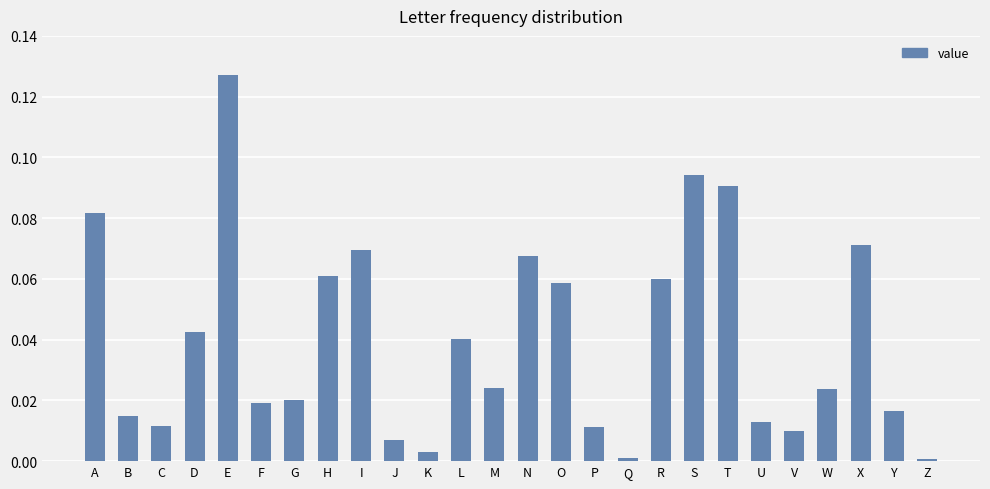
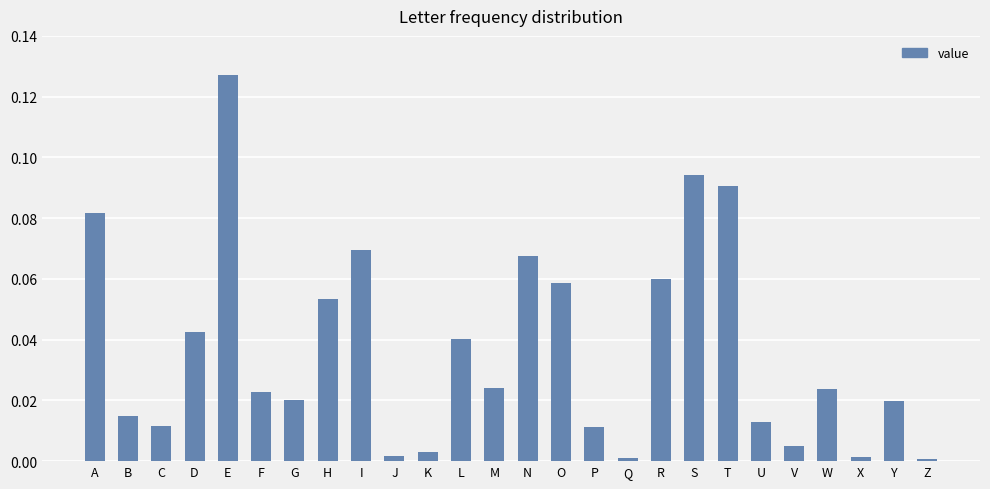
  {
    "A": 0.082,
    "B": 0.015,
    "C": 0.012,
    "D": 0.043,
    "E": 0.127,
-   "F": 0.019,
+   "F": 0.023,
    "G": 0.020,
-   "H": 0.061,
+   "H": 0.053,
    "I": 0.070,
-   "J": 0.007,
+   "J": 0.002,
    "K": 0.003,
    "L": 0.040,
    "M": 0.024,
    "N": 0.067,
    "O": 0.059,
    "P": 0.011,
    "Q": 0.001,
    "R": 0.060,
    "S": 0.094,
    "T": 0.091,
    "U": 0.013,
-   "V": 0.010,
+   "V": 0.005,
    "W": 0.024,
-   "X": 0.071,
-   "Y": 0.017
+   "X": 0.002,
+   "Y": 0.020
  }
